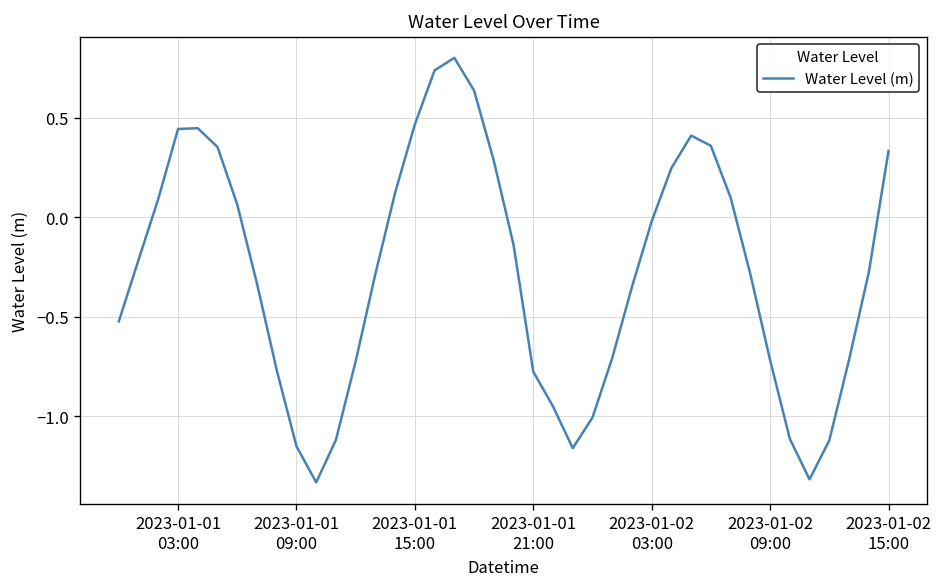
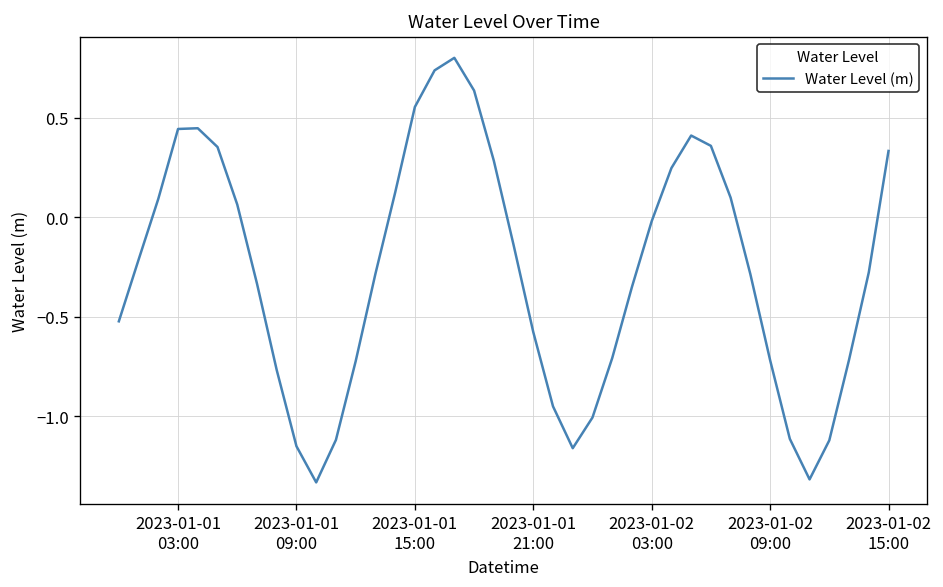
  {
    "2023-01-01 03:00": 0.44,
    "2023-01-01 09:00": -1.15,
-   "2023-01-01 15:00": 0.47,
-   "2023-01-01 21:00": -0.78,
+   "2023-01-01 15:00": 0.55,
+   "2023-01-01 21:00": -0.58,
    "2023-01-02 03:00": -0.02,
    "2023-01-02 09:00": -0.72,
    "2023-01-02 15:00": 0.33
  }
